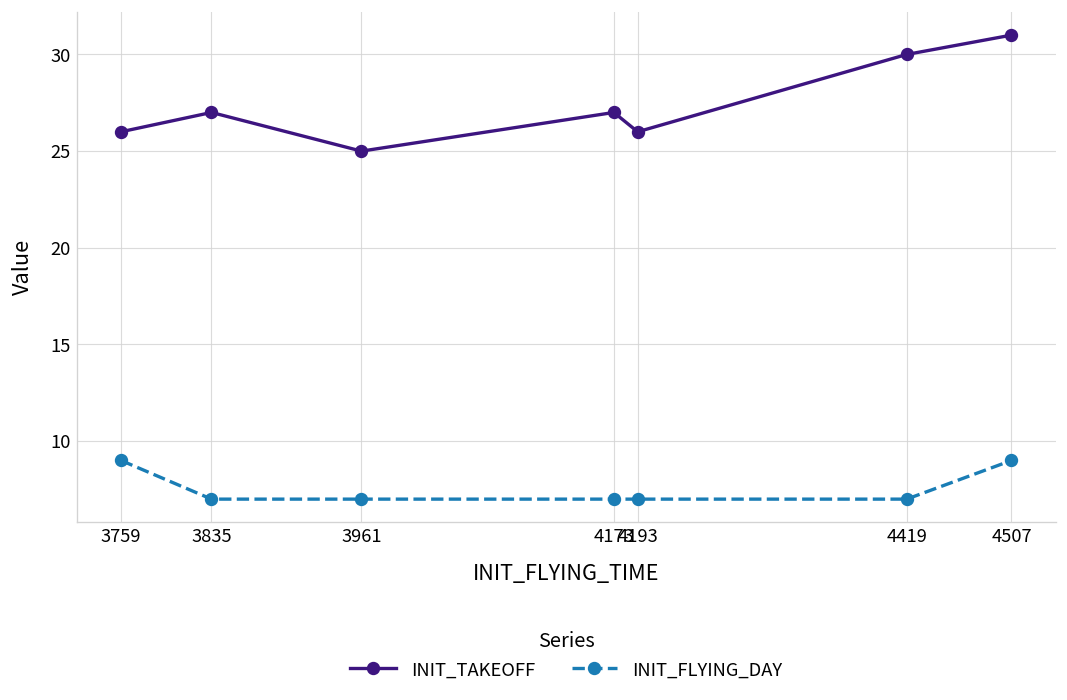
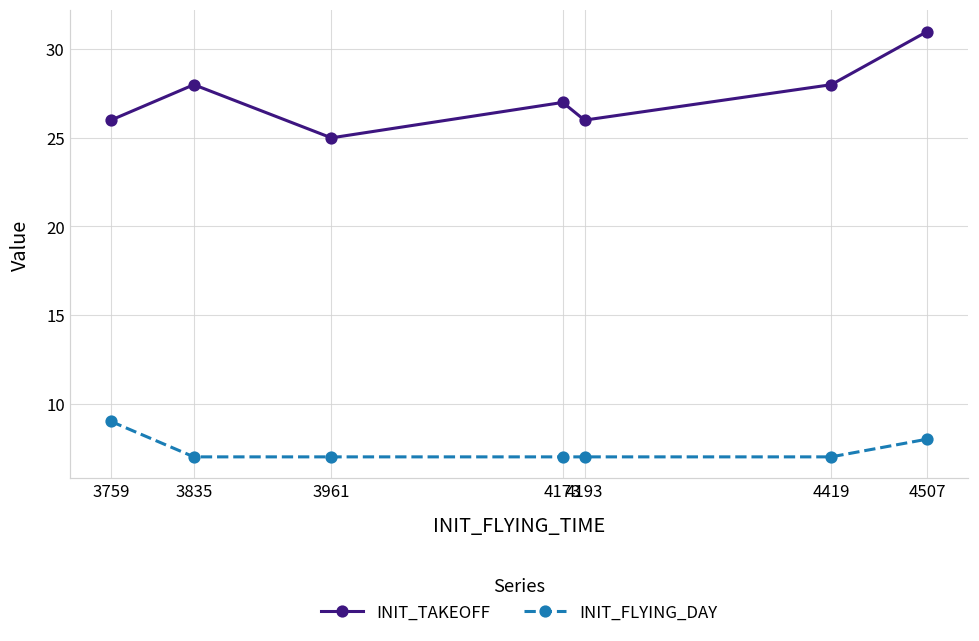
  {
    "INIT_TAKEOFF": {
      "3759": 26,
-     "3835": 27,
+     "3835": 28,
      "3961": 25,
-     "4419": 30,
+     "4419": 28,
      "4507": 31
    },
    "INIT_FLYING_DAY": {
      "3759": 9,
      "3835": 7,
      "3961": 7,
      "4419": 7,
-     "4507": 9
+     "4507": 8
    }
  }
